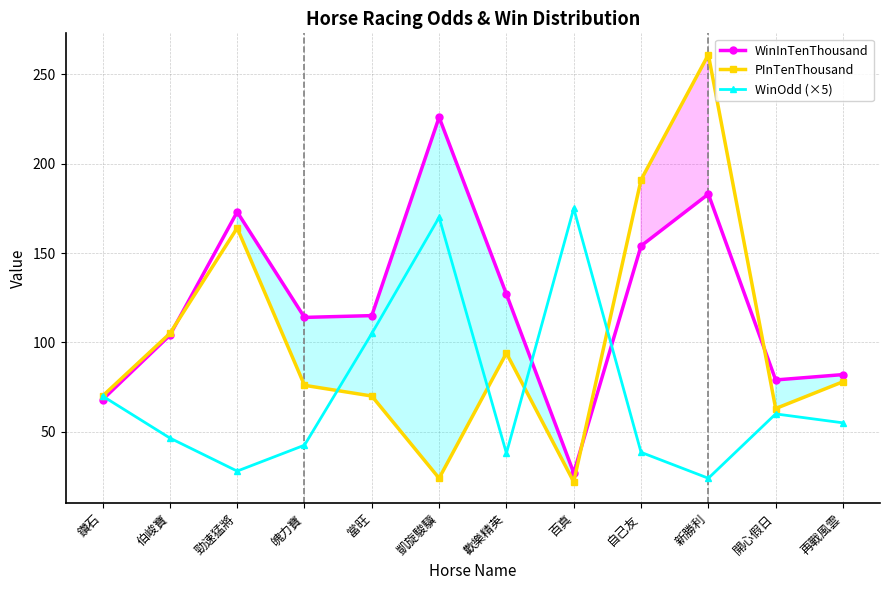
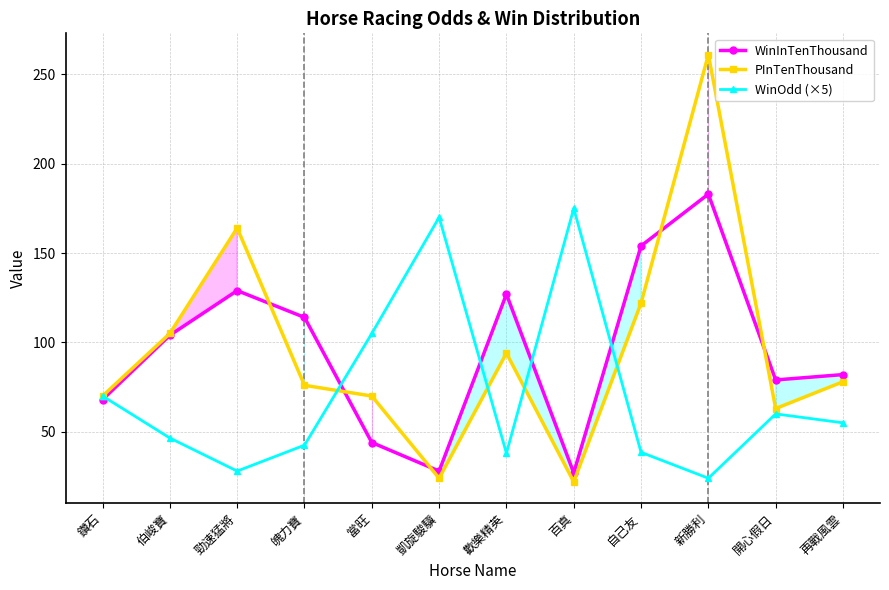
  {
    "WinInTenThousand": {
      "鑽石": 68,
-     "勁速猛將": 173,
+     "勁速猛將": 129,
      "魄力寶": 114,
-     "當旺": 115,
-     "凱旋駿驥": 226,
+     "當旺": 44,
+     "凱旋駿驥": 28,
      "歡樂精英": 127,
      "百真": 27,
      "自己友": 154,
      "新勝利": 183,
      "開心假日": 79,
      "再戰風雲": 82
    },
    "PInTenThousand": {
      "勁速猛將": 164,
      "魄力寶": 76,
      "當旺": 70,
      "凱旋駿驥": 24,
      "歡樂精英": 94,
      "百真": 22,
-     "自己友": 191,
+     "自己友": 122,
      "新勝利": 261,
      "開心假日": 63,
      "再戰風雲": 78
    },
    "WinOdd (×5)": {
      "伯峻寶": 47,
      "勁速猛將": 28,
      "魄力寶": 43,
      "當旺": 105,
      "凱旋駿驥": 170,
      "歡樂精英": 38,
      "百真": 175,
      "自己友": 39,
      "新勝利": 24,
      "開心假日": 60,
      "再戰風雲": 55
    }
  }
